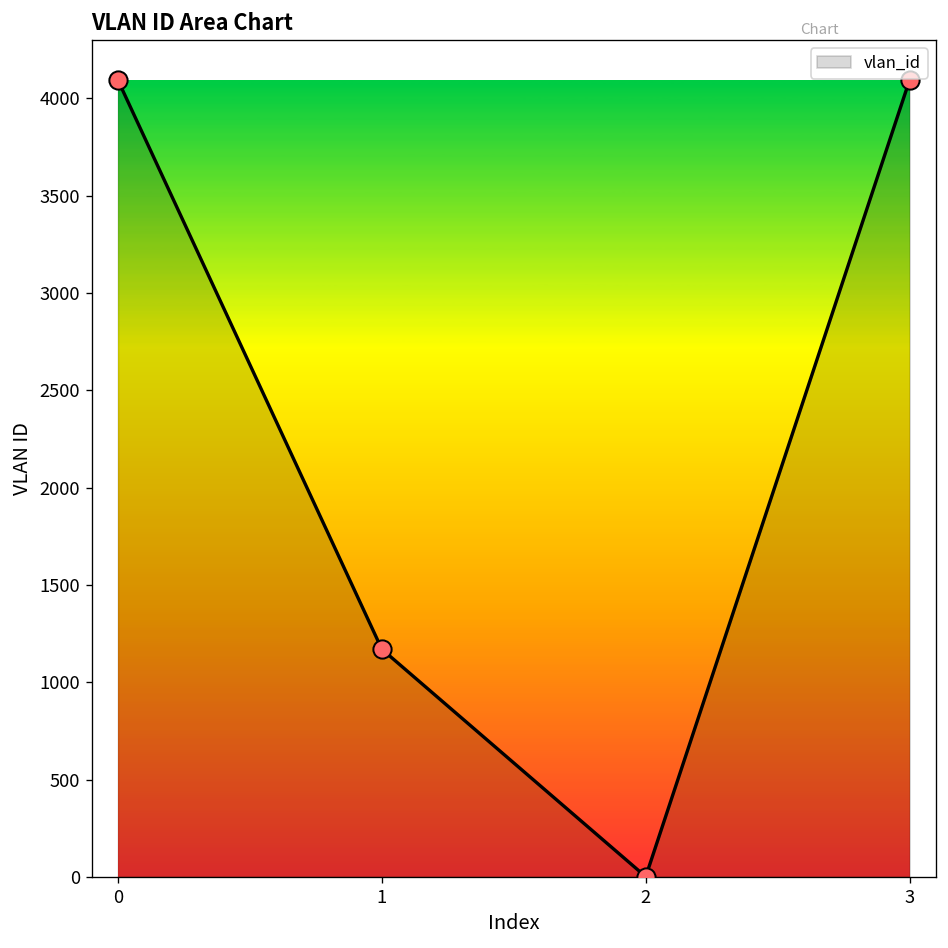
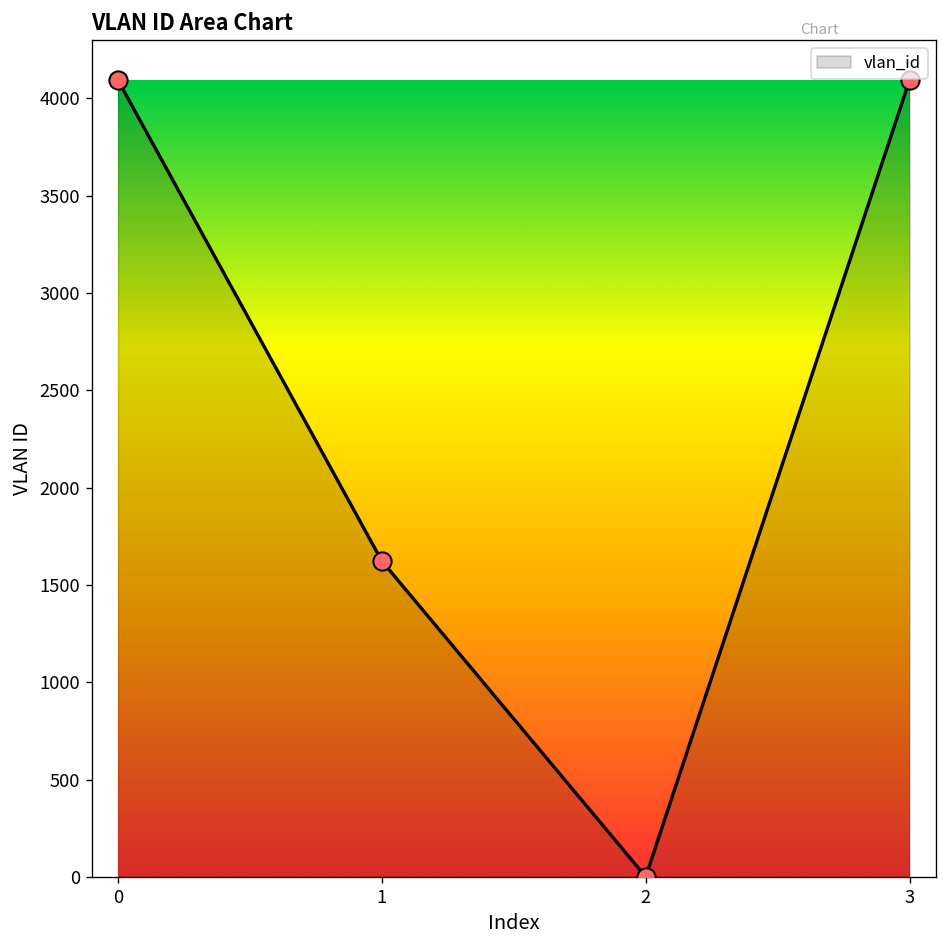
  {
    "0": 4090,
-   "1": 1170,
+   "1": 1620,
    "2": 0,
    "3": 4100
  }
